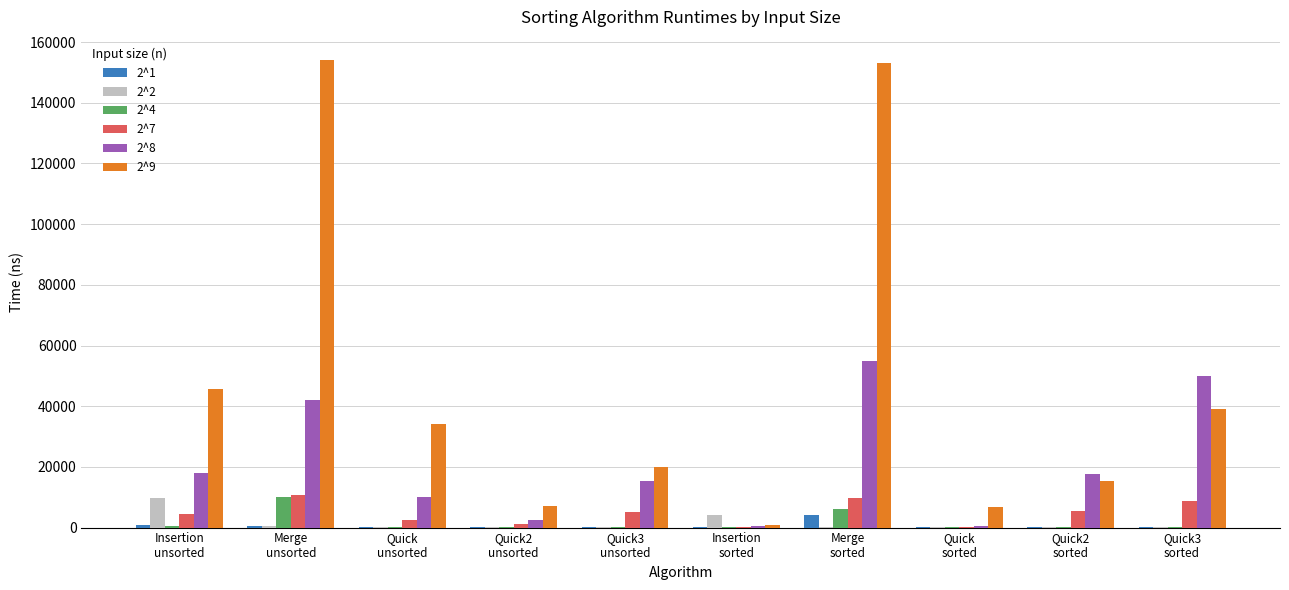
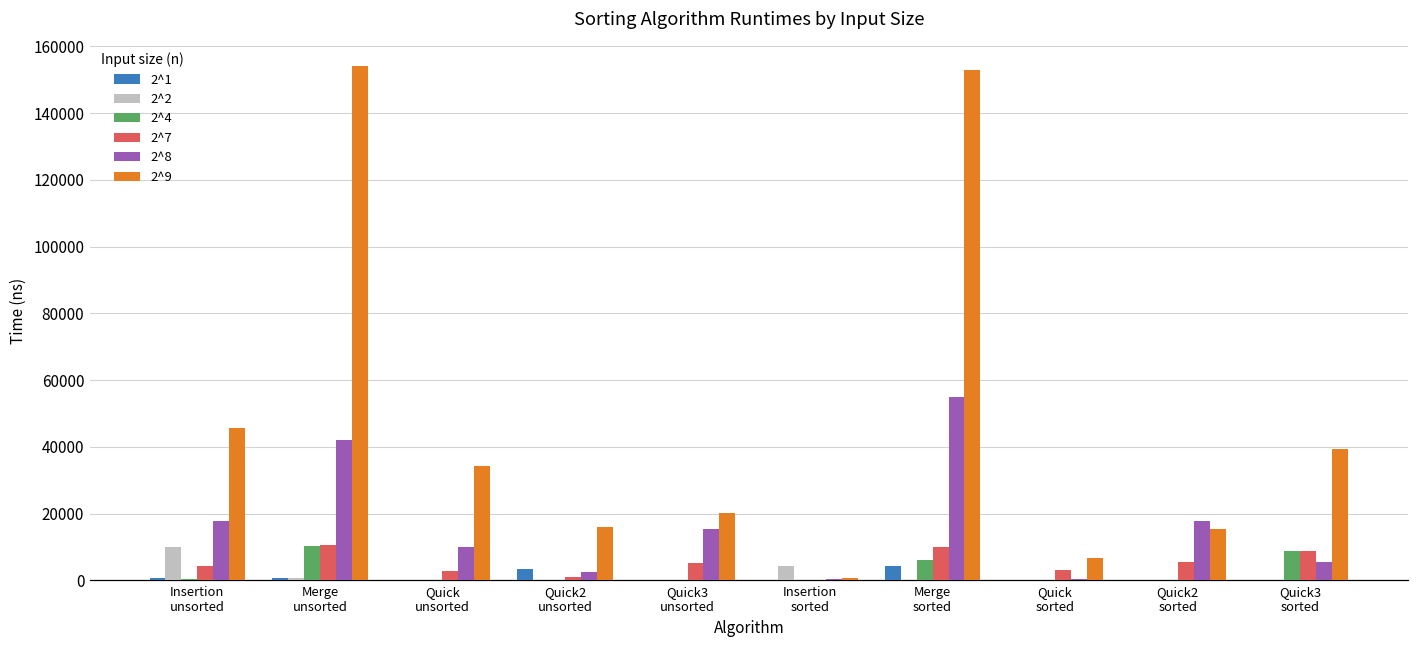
  {
    "2^1": {
-     "Quick2 unsorted": 0,
+     "Quick2 unsorted": 3000,
      "Merge sorted": 4000
    },
    "2^2": {
      "Insertion unsorted": 10000,
      "Insertion sorted": 4000
    },
    "2^4": {
      "Merge unsorted": 10000,
      "Merge sorted": 6000,
-     "Quick3 sorted": 0
+     "Quick3 sorted": 9000
    },
    "2^7": {
      "Insertion unsorted": 4000,
      "Merge unsorted": 11000,
      "Quick unsorted": 3000,
      "Quick2 unsorted": 1000,
      "Quick3 unsorted": 5000,
      "Merge sorted": 10000,
-     "Quick sorted": 0,
+     "Quick sorted": 3000,
      "Quick2 sorted": 5000,
      "Quick3 sorted": 9000
    },
    "2^8": {
      "Insertion unsorted": 18000,
      "Merge unsorted": 42000,
      "Quick unsorted": 10000,
      "Quick2 unsorted": 2000,
      "Quick3 unsorted": 15000,
      "Merge sorted": 55000,
      "Quick2 sorted": 18000,
-     "Quick3 sorted": 50000
+     "Quick3 sorted": 5000
    },
    "2^9": {
      "Insertion unsorted": 46000,
      "Merge unsorted": 154000,
      "Quick unsorted": 34000,
-     "Quick2 unsorted": 7000,
+     "Quick2 unsorted": 16000,
      "Quick3 unsorted": 20000,
      "Merge sorted": 153000,
      "Quick sorted": 7000,
      "Quick2 sorted": 15000,
      "Quick3 sorted": 39000
    }
  }
